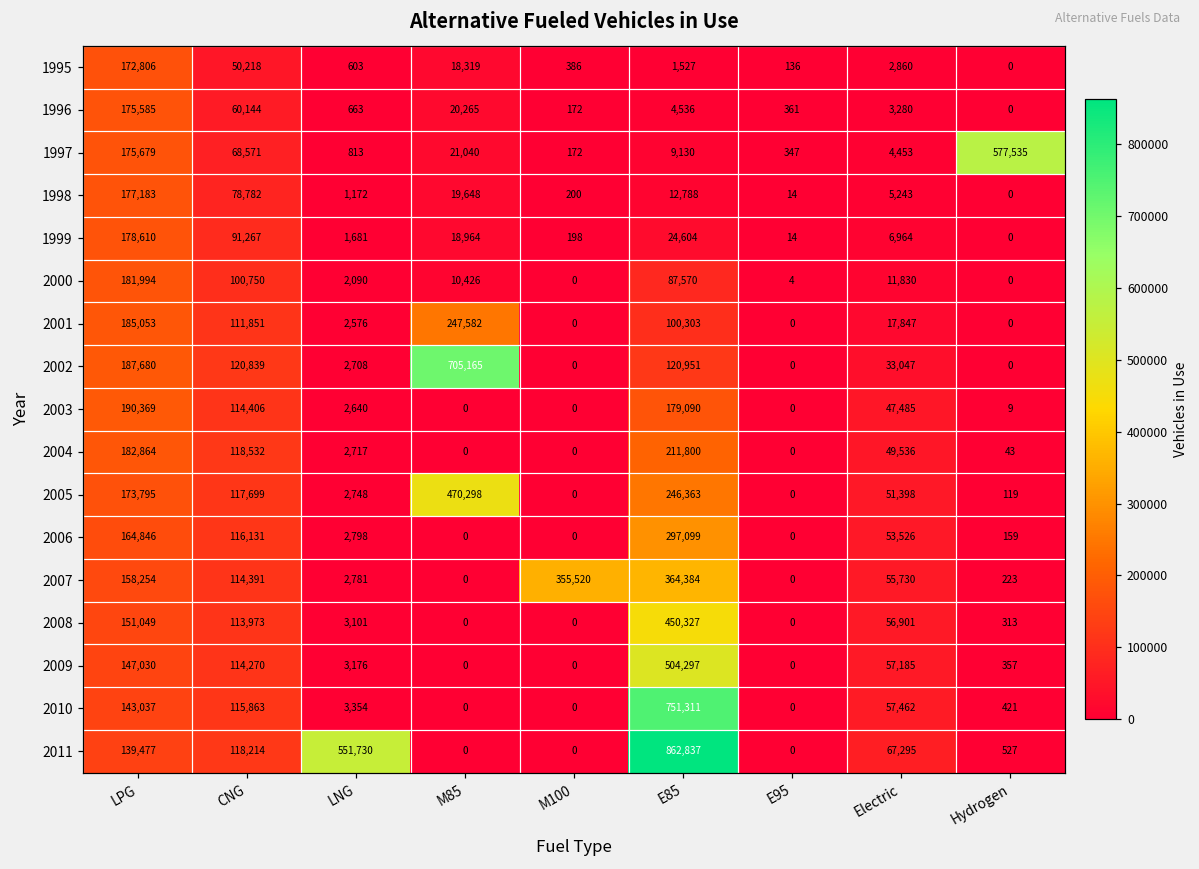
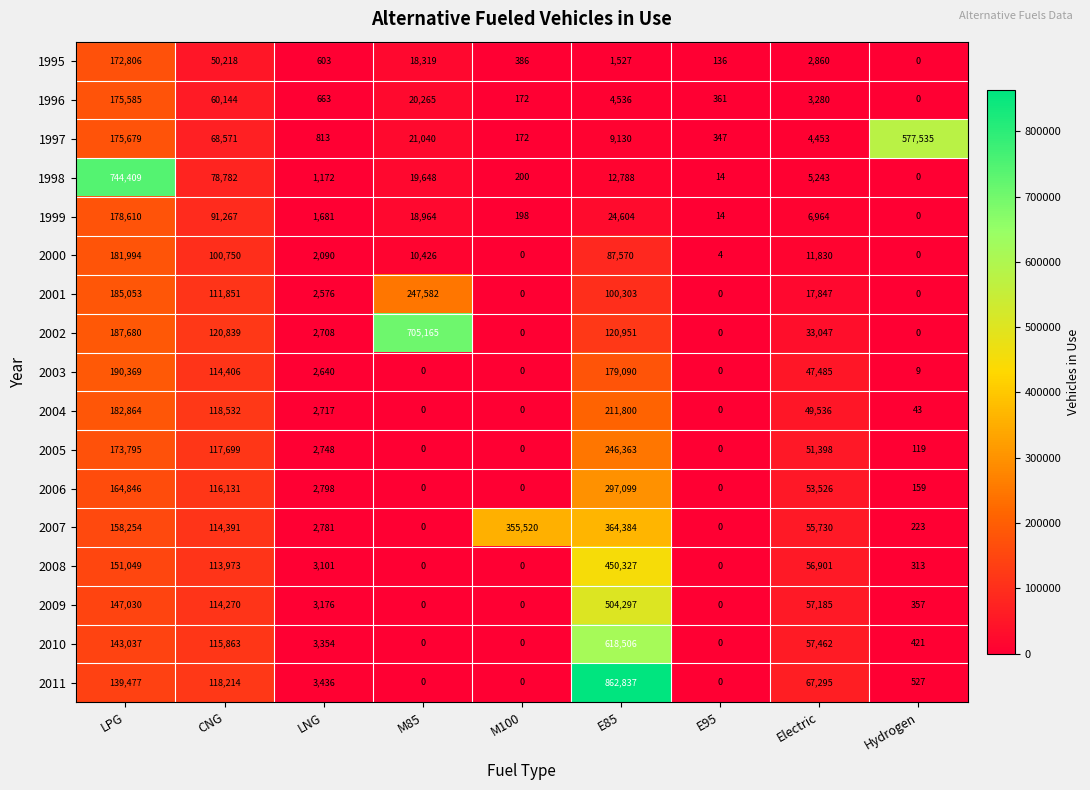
  {
    "1995": {
      "LPG": "172,806",
      "CNG": "50,218",
      "LNG": "603",
      "M85": "18,319",
      "M100": "386",
      "E85": "1,527",
      "E95": "136",
      "Electric": "2,860",
      "Hydrogen": "0"
    },
    "1996": {
      "LPG": "175,585",
      "CNG": "60,144",
      "LNG": "663",
      "M85": "20,265",
      "M100": "172",
      "E85": "4,536",
      "E95": "361",
      "Electric": "3,280",
      "Hydrogen": "0"
    },
    "1997": {
      "LPG": "175,679",
      "CNG": "68,571",
      "LNG": "813",
      "M85": "21,040",
      "M100": "172",
      "E85": "9,130",
      "E95": "347",
      "Electric": "4,453",
      "Hydrogen": "577,535"
    },
    "1998": {
-     "LPG": "177,183",
+     "LPG": "744,409",
      "CNG": "78,782",
      "LNG": "1,172",
      "M85": "19,648",
      "M100": "200",
      "E85": "12,788",
      "E95": "14",
      "Electric": "5,243",
      "Hydrogen": "0"
    },
    "1999": {
      "LPG": "178,610",
      "CNG": "91,267",
      "LNG": "1,681",
      "M85": "18,964",
      "M100": "198",
      "E85": "24,604",
      "E95": "14",
      "Electric": "6,964",
      "Hydrogen": "0"
    },
    "2000": {
      "LPG": "181,994",
      "CNG": "100,750",
      "LNG": "2,090",
      "M85": "10,426",
      "M100": "0",
      "E85": "87,570",
      "E95": "4",
      "Electric": "11,830",
      "Hydrogen": "0"
    },
    "2001": {
      "LPG": "185,053",
      "CNG": "111,851",
      "LNG": "2,576",
      "M85": "247,582",
      "M100": "0",
      "E85": "100,303",
      "E95": "0",
      "Electric": "17,847",
      "Hydrogen": "0"
    },
    "2002": {
      "LPG": "187,680",
      "CNG": "120,839",
      "LNG": "2,708",
      "M85": "705,165",
      "M100": "0",
      "E85": "120,951",
      "E95": "0",
      "Electric": "33,047",
      "Hydrogen": "0"
    },
    "2003": {
      "LPG": "190,369",
      "CNG": "114,406",
      "LNG": "2,640",
      "M85": "0",
      "M100": "0",
      "E85": "179,090",
      "E95": "0",
      "Electric": "47,485",
      "Hydrogen": "9"
    },
    "2004": {
      "LPG": "182,864",
      "CNG": "118,532",
      "LNG": "2,717",
      "M85": "0",
      "M100": "0",
      "E85": "211,800",
      "E95": "0",
      "Electric": "49,536",
      "Hydrogen": "43"
    },
    "2005": {
      "LPG": "173,795",
      "CNG": "117,699",
      "LNG": "2,748",
-     "M85": "470,298",
+     "M85": "0",
      "M100": "0",
      "E85": "246,363",
      "E95": "0",
      "Electric": "51,398",
      "Hydrogen": "119"
    },
    "2006": {
      "LPG": "164,846",
      "CNG": "116,131",
      "LNG": "2,798",
      "M85": "0",
      "M100": "0",
      "E85": "297,099",
      "E95": "0",
      "Electric": "53,526",
      "Hydrogen": "159"
    },
    "2007": {
      "LPG": "158,254",
      "CNG": "114,391",
      "LNG": "2,781",
      "M85": "0",
      "M100": "355,520",
      "E85": "364,384",
      "E95": "0",
      "Electric": "55,730",
      "Hydrogen": "223"
    },
    "2008": {
      "LPG": "151,049",
      "CNG": "113,973",
      "LNG": "3,101",
      "M85": "0",
      "M100": "0",
      "E85": "450,327",
      "E95": "0",
      "Electric": "56,901",
      "Hydrogen": "313"
    },
    "2009": {
      "LPG": "147,030",
      "CNG": "114,270",
      "LNG": "3,176",
      "M85": "0",
      "M100": "0",
      "E85": "504,297",
      "E95": "0",
      "Electric": "57,185",
      "Hydrogen": "357"
    },
    "2010": {
      "LPG": "143,037",
      "CNG": "115,863",
      "LNG": "3,354",
      "M85": "0",
      "M100": "0",
-     "E85": "751,311",
+     "E85": "618,506",
      "E95": "0",
      "Electric": "57,462",
      "Hydrogen": "421"
    },
    "2011": {
      "LPG": "139,477",
      "CNG": "118,214",
-     "LNG": "551,730",
+     "LNG": "3,436",
      "M85": "0",
      "M100": "0",
      "E85": "862,837",
      "E95": "0",
      "Electric": "67,295",
      "Hydrogen": "527"
    }
  }
